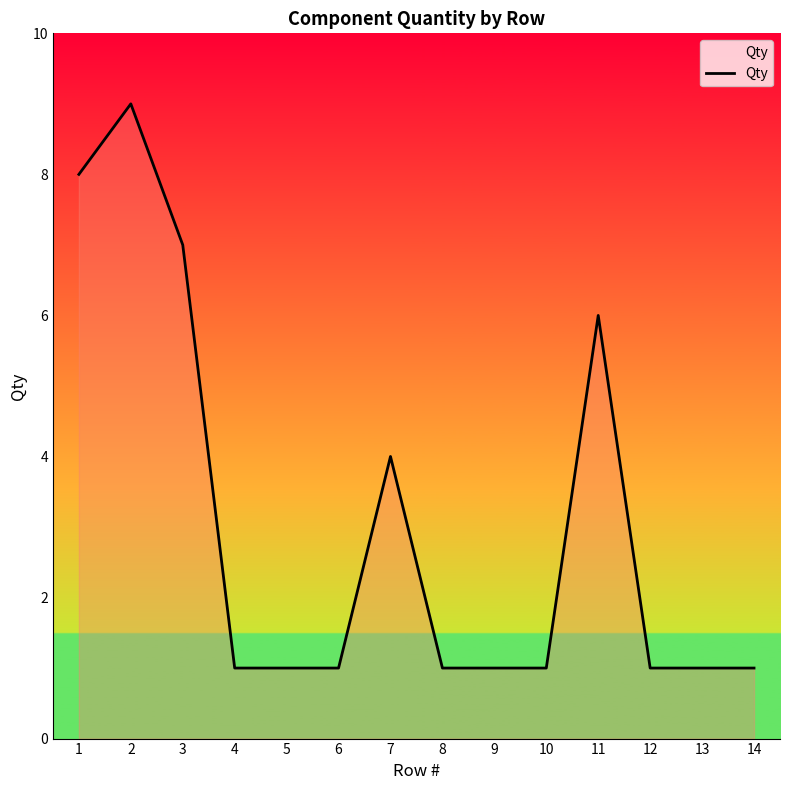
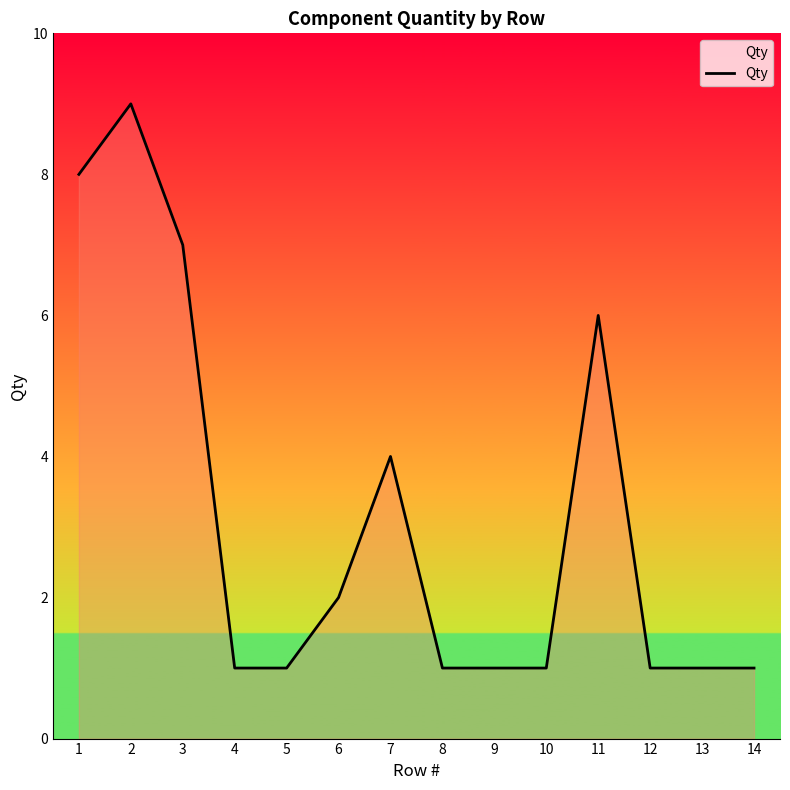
  {
    "1": 8,
    "2": 9,
    "3": 7,
    "4": 1,
    "5": 1,
-   "6": 1,
+   "6": 2,
    "7": 4,
    "8": 1,
    "9": 1,
    "10": 1,
    "11": 6,
    "12": 1,
    "13": 1,
    "14": 1
  }
